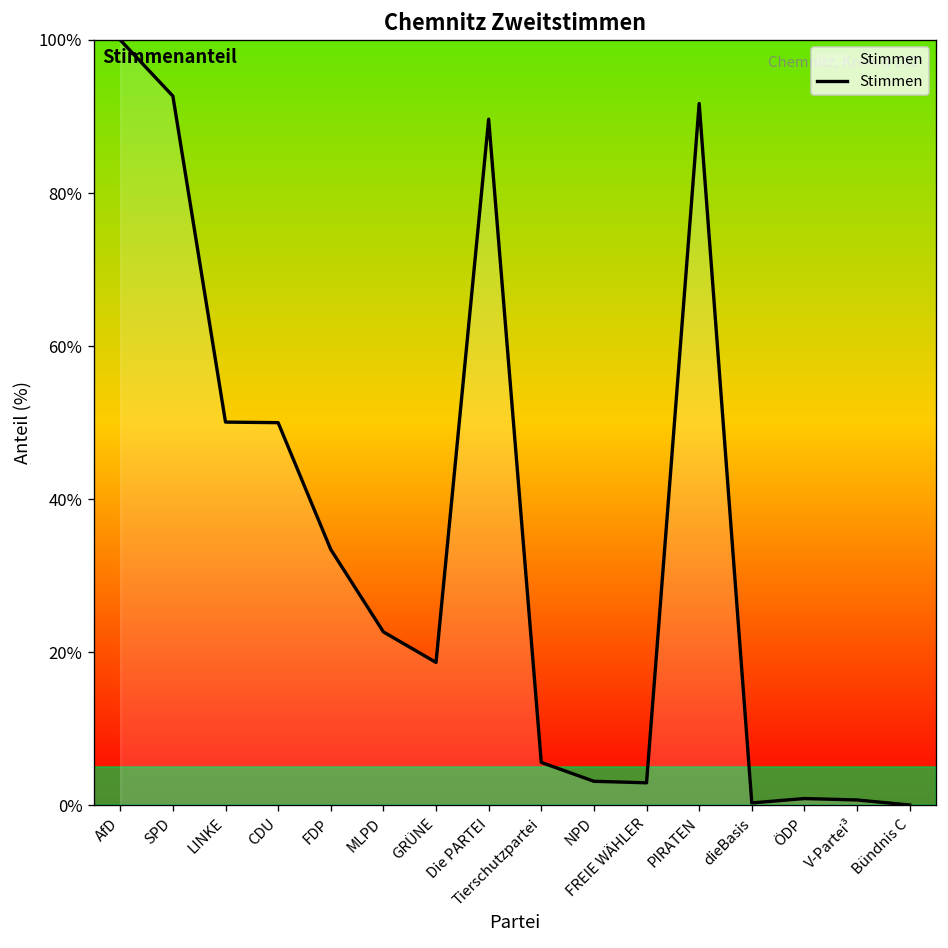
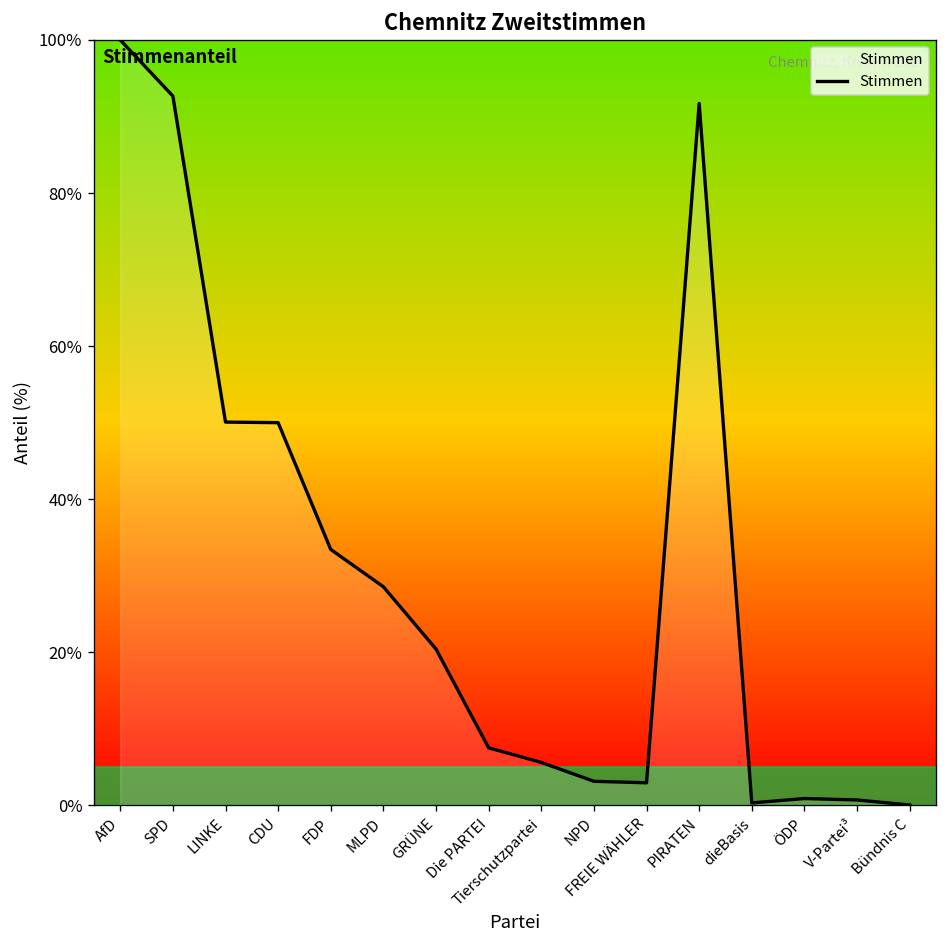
  {
    "AfD": "100%",
    "SPD": "93%",
    "LINKE": "50%",
    "CDU": "50%",
    "FDP": "33%",
-   "MLPD": "23%",
-   "GRÜNE": "19%",
-   "Die PARTEI": "90%",
+   "MLPD": "29%",
+   "GRÜNE": "20%",
+   "Die PARTEI": "8%",
    "Tierschutzpartei": "6%",
    "PIRATEN": "92%"
  }
